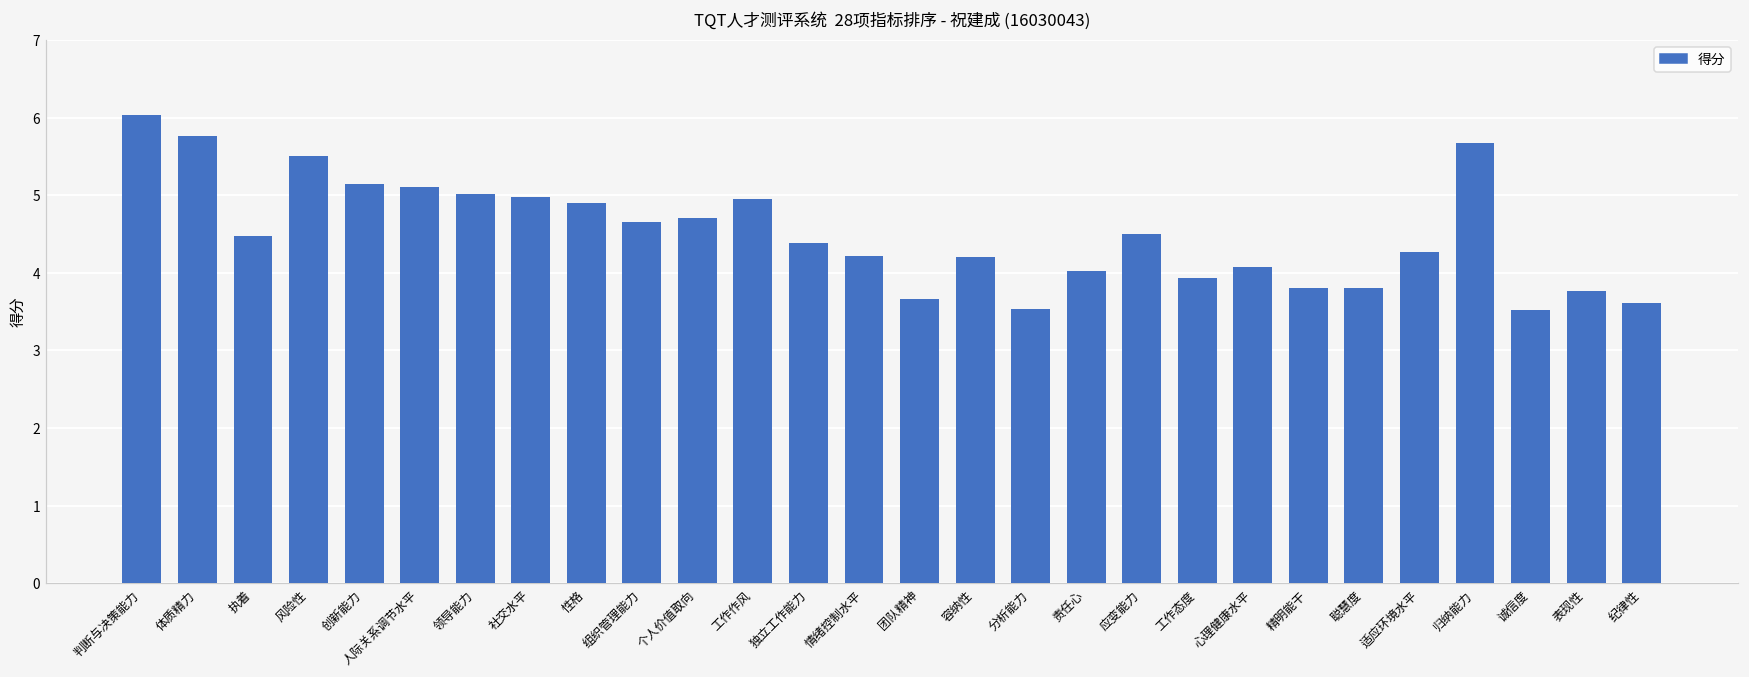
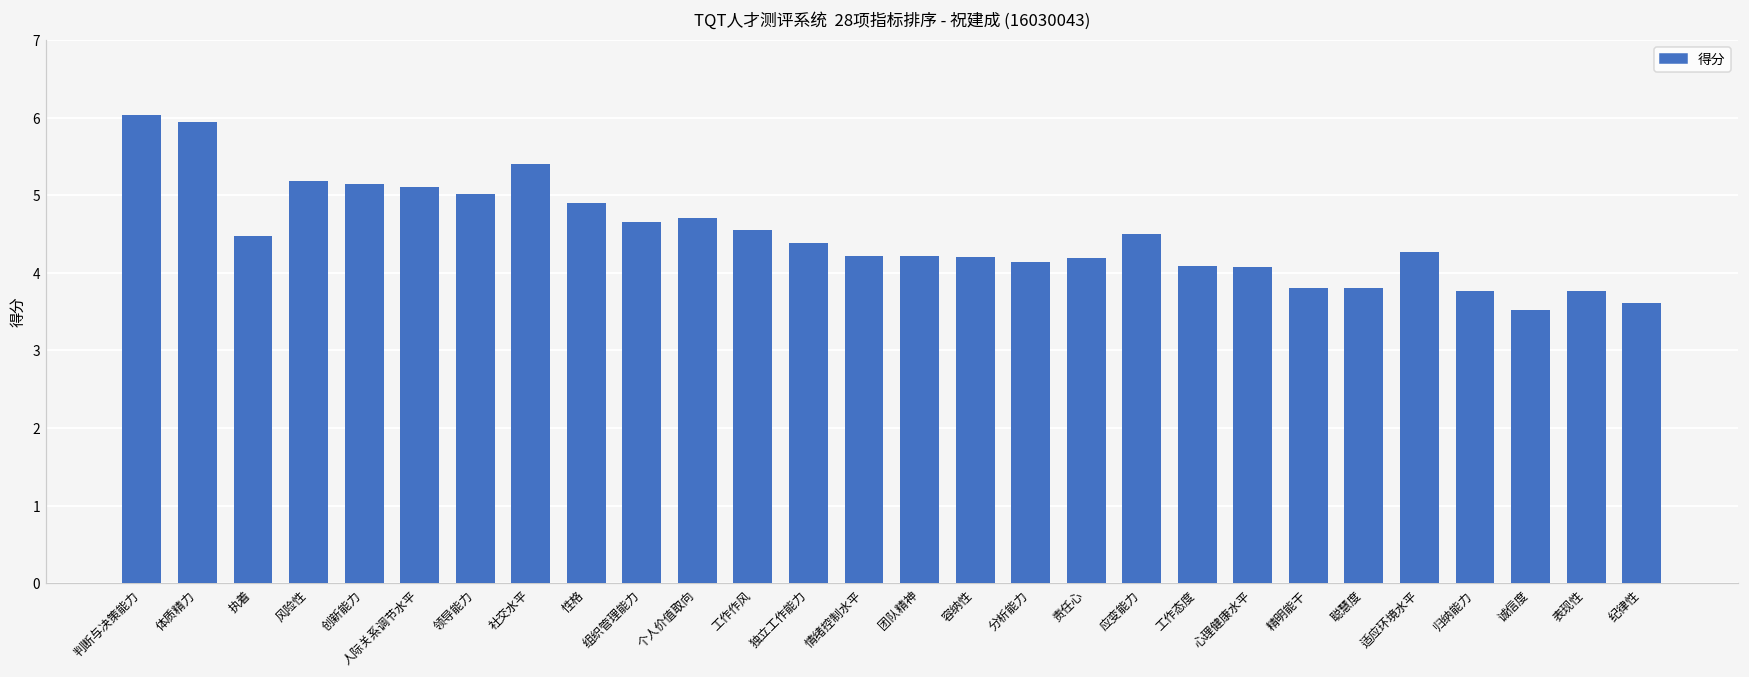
  {
    "判断与决策能力": 6.0,
-   "体质精力": 5.8,
+   "体质精力": 6.0,
    "执着": 4.5,
-   "风险性": 5.5,
+   "风险性": 5.2,
    "创新能力": 5.2,
    "人际关系调节水平": 5.1,
    "领导能力": 5.0,
-   "社交水平": 5.0,
+   "社交水平": 5.4,
    "性格": 4.9,
    "组织管理能力": 4.7,
    "个人价值取向": 4.7,
-   "工作作风": 5.0,
+   "工作作风": 4.6,
    "独立工作能力": 4.4,
    "情绪控制水平": 4.2,
-   "团队精神": 3.7,
+   "团队精神": 4.2,
    "容纳性": 4.2,
-   "分析能力": 3.5,
-   "责任心": 4.0,
+   "分析能力": 4.1,
+   "责任心": 4.2,
    "应变能力": 4.5,
-   "工作态度": 3.9,
+   "工作态度": 4.1,
    "心理健康水平": 4.1,
    "精明能干": 3.8,
    "聪慧度": 3.8,
    "适应环境水平": 4.3,
-   "归纳能力": 5.7,
+   "归纳能力": 3.8,
    "诚信度": 3.5,
    "表现性": 3.8,
    "纪律性": 3.6
  }
